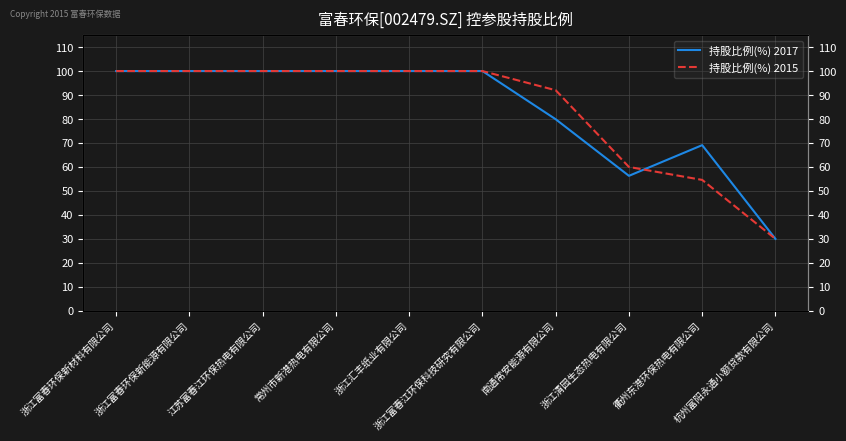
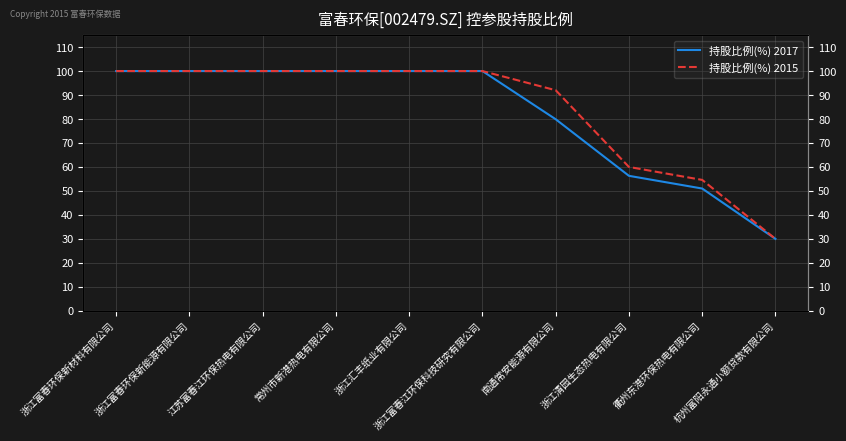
  {
    "持股比例(%) 2017": {
      "南通常安能源有限公司": 80,
      "浙江清园生态热电有限公司": 56,
-     "衢州东港环保热电有限公司": 69
+     "衢州东港环保热电有限公司": 51
    },
    "持股比例(%) 2015": {
      "南通常安能源有限公司": 92,
      "浙江清园生态热电有限公司": 60,
      "衢州东港环保热电有限公司": 55
    }
  }
